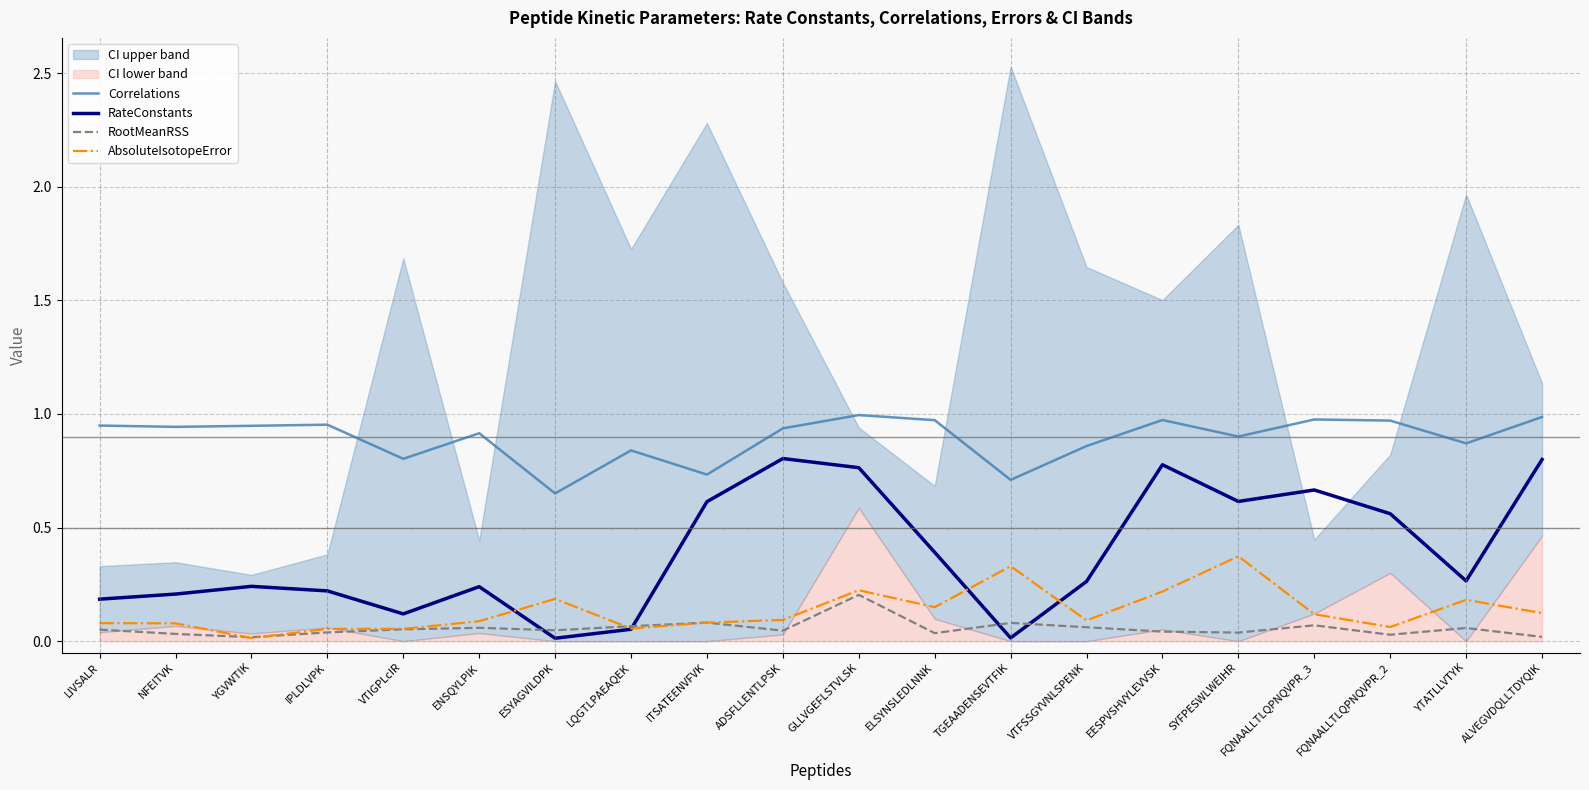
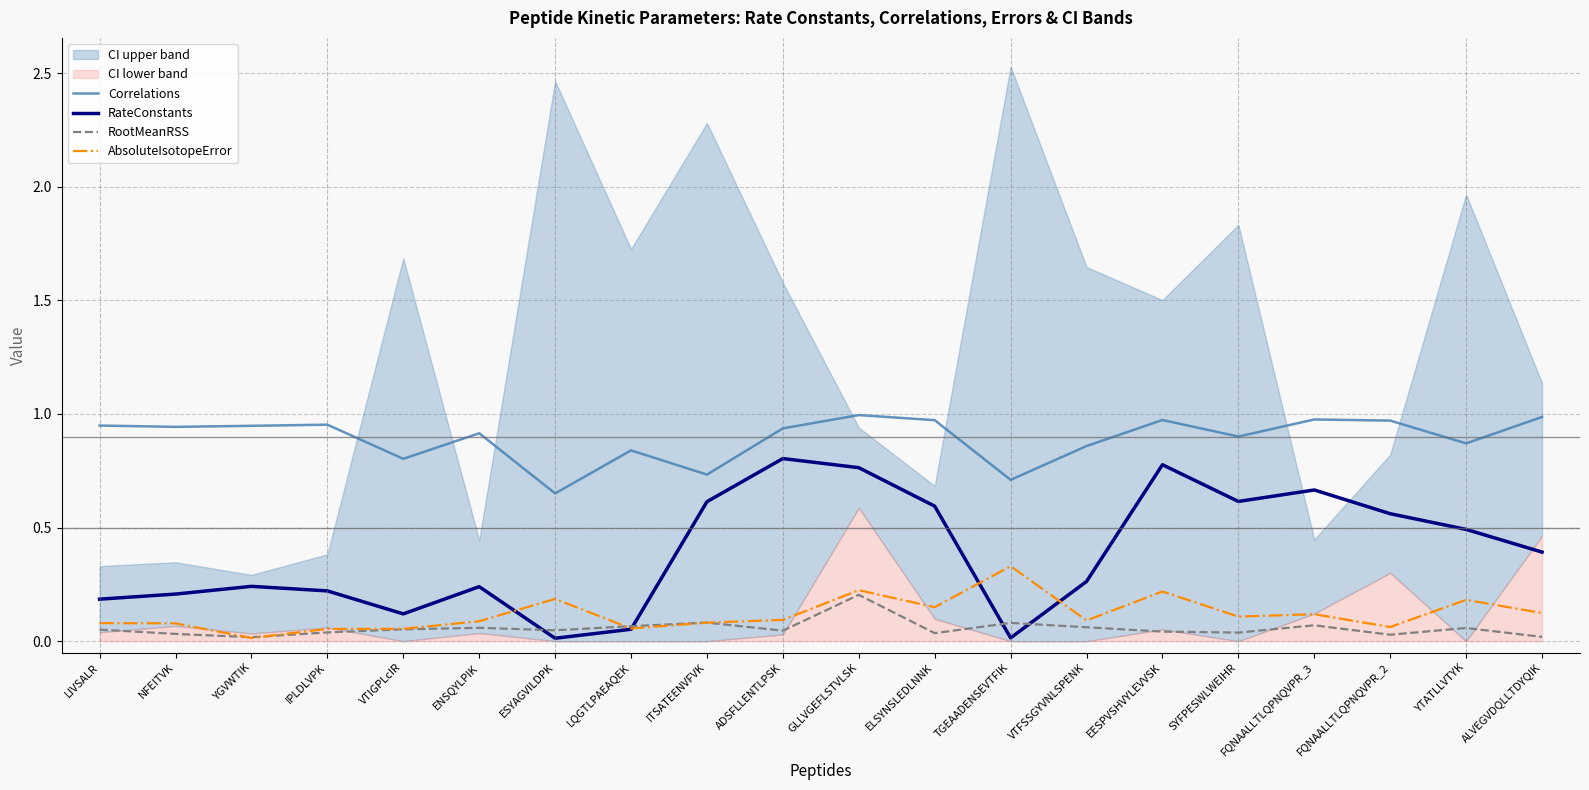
  {
    "RateConstants": {
      "LIVSALR": 0.18,
      "NFEITVK": 0.21,
      "YGVWTIK": 0.24,
      "IPLDLVPK": 0.22,
      "VTIGPLcIR": 0.12,
      "ENSQYLPIK": 0.24,
      "ESYAGVILDPK": 0.01,
      "ITSATEENVFVK": 0.61,
      "ADSFLLENTLPSK": 0.80,
      "GLLVGEFLSTVLSK": 0.76,
-     "ELSYNSLEDLNNK": 0.39,
+     "ELSYNSLEDLNNK": 0.59,
      "TGEAADENSEVTFIK": 0.01,
      "VTFSSGYVNLSPENK": 0.26,
      "EESPVSHVYLEVVSK": 0.78,
      "SYFPESWLWEIHR": 0.61,
      "FQNAALLTLQPNQVPR_3": 0.67,
      "FQNAALLTLQPNQVPR_2": 0.56,
-     "YTATLLVTYK": 0.27,
-     "ALVEGVDQLLTDYQIK": 0.80
+     "YTATLLVTYK": 0.49,
+     "ALVEGVDQLLTDYQIK": 0.39
    },
    "CI lower band": {
      "LIVSALR": 0.04,
      "NFEITVK": 0.07,
      "YGVWTIK": 0.03,
      "VTIGPLcIR": 0.00,
      "ENSQYLPIK": 0.04,
      "ESYAGVILDPK": 0.00,
      "LQGTLPAEAQEK": 0.00,
      "ITSATEENVFVK": 0.00,
      "ADSFLLENTLPSK": 0.03,
      "GLLVGEFLSTVLSK": 0.59,
      "ELSYNSLEDLNNK": 0.10,
      "TGEAADENSEVTFIK": 0.00,
      "VTFSSGYVNLSPENK": 0.00,
      "SYFPESWLWEIHR": 0.00,
      "FQNAALLTLQPNQVPR_2": 0.30,
      "YTATLLVTYK": 0.00,
      "ALVEGVDQLLTDYQIK": 0.46
    },
    "RootMeanRSS": {
      "LIVSALR": 0.05,
      "NFEITVK": 0.03,
      "IPLDLVPK": 0.04,
      "ENSQYLPIK": 0.06,
      "ESYAGVILDPK": 0.05,
      "ADSFLLENTLPSK": 0.05,
      "GLLVGEFLSTVLSK": 0.20,
      "ELSYNSLEDLNNK": 0.04,
      "TGEAADENSEVTFIK": 0.08,
      "VTFSSGYVNLSPENK": 0.06,
      "SYFPESWLWEIHR": 0.04,
      "FQNAALLTLQPNQVPR_3": 0.07,
      "FQNAALLTLQPNQVPR_2": 0.03,
      "YTATLLVTYK": 0.06,
      "ALVEGVDQLLTDYQIK": 0.02
    },
    "AbsoluteIsotopeError": {
      "LIVSALR": 0.08,
      "NFEITVK": 0.08,
      "ENSQYLPIK": 0.09,
      "ESYAGVILDPK": 0.19,
      "ADSFLLENTLPSK": 0.09,
      "GLLVGEFLSTVLSK": 0.22,
      "ELSYNSLEDLNNK": 0.15,
      "TGEAADENSEVTFIK": 0.33,
      "VTFSSGYVNLSPENK": 0.09,
      "EESPVSHVYLEVVSK": 0.22,
-     "SYFPESWLWEIHR": 0.37,
+     "SYFPESWLWEIHR": 0.11,
      "FQNAALLTLQPNQVPR_2": 0.06,
      "YTATLLVTYK": 0.18,
      "ALVEGVDQLLTDYQIK": 0.12
    }
  }
